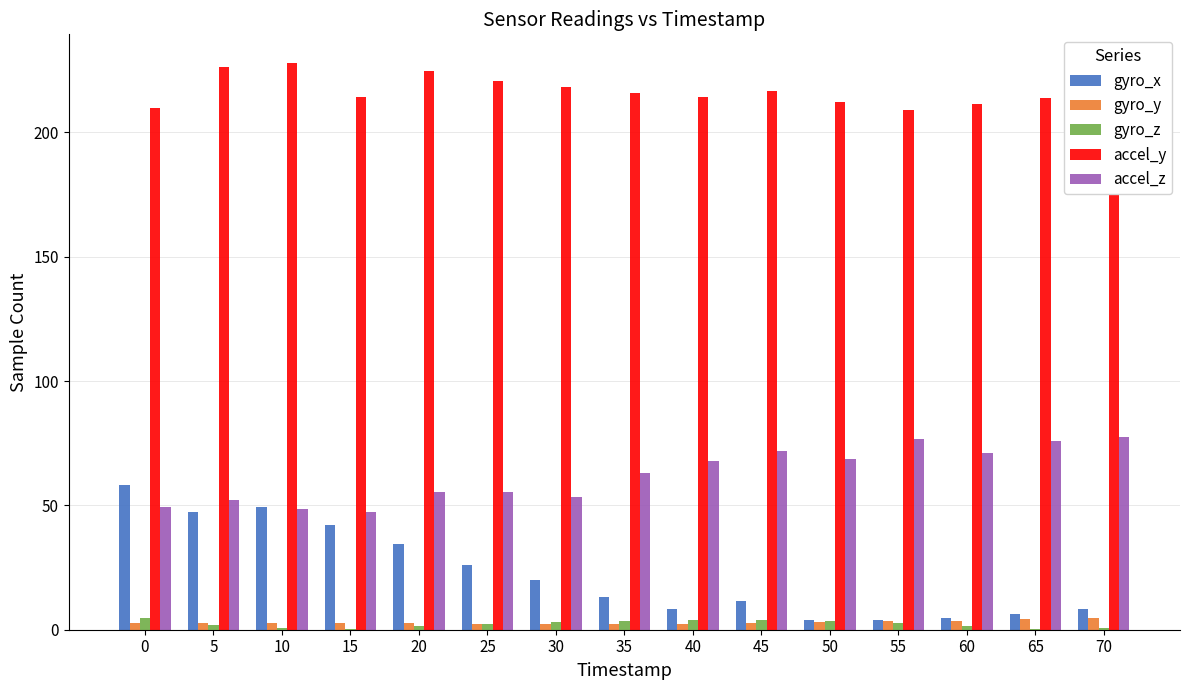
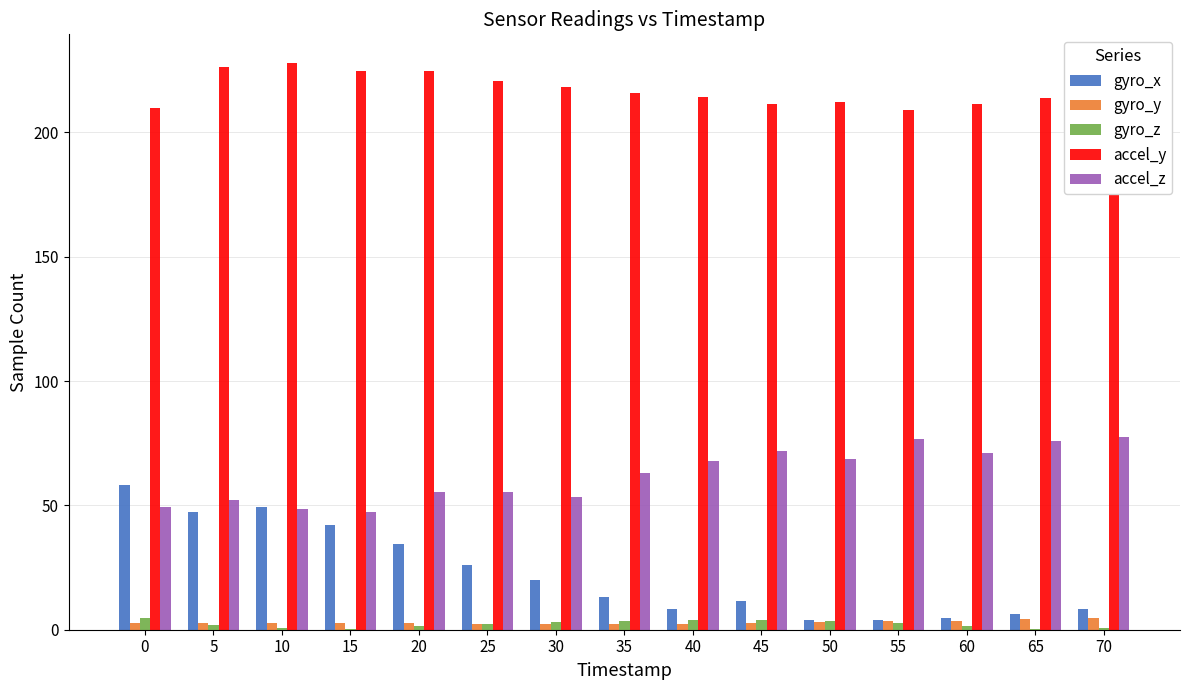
  {
    "gyro_x": {
      "0": 58,
      "5": 48,
      "10": 50,
      "15": 42,
      "20": 34,
      "25": 26,
      "30": 20,
      "35": 13,
      "40": 9,
      "45": 12,
      "50": 4,
      "55": 4,
      "60": 5,
      "65": 6,
      "70": 8
    },
    "gyro_y": {
      "0": 3,
      "5": 3,
      "10": 3,
      "15": 3,
      "20": 3,
      "25": 2,
      "30": 2,
      "35": 2,
      "40": 2,
      "45": 3,
      "50": 3,
      "55": 3,
      "60": 4,
      "65": 4,
      "70": 5
    },
    "gyro_z": {
      "0": 5,
      "5": 2,
      "20": 1,
      "25": 2,
      "30": 3,
      "35": 4,
      "40": 4,
      "45": 4,
      "50": 4,
      "55": 3,
      "60": 2
    },
    "accel_y": {
      "0": 210,
      "5": 226,
      "10": 228,
-     "15": 214,
+     "15": 225,
      "20": 225,
      "25": 221,
      "30": 218,
      "35": 216,
      "40": 214,
-     "45": 217,
+     "45": 211,
      "50": 212,
      "55": 209,
      "60": 211,
      "65": 214
    },
    "accel_z": {
      "0": 49,
      "5": 52,
      "10": 48,
      "15": 47,
      "20": 55,
      "25": 55,
      "30": 54,
      "35": 63,
      "40": 68,
      "45": 72,
      "50": 69,
      "55": 77,
      "60": 71,
      "65": 76,
      "70": 78
    }
  }
